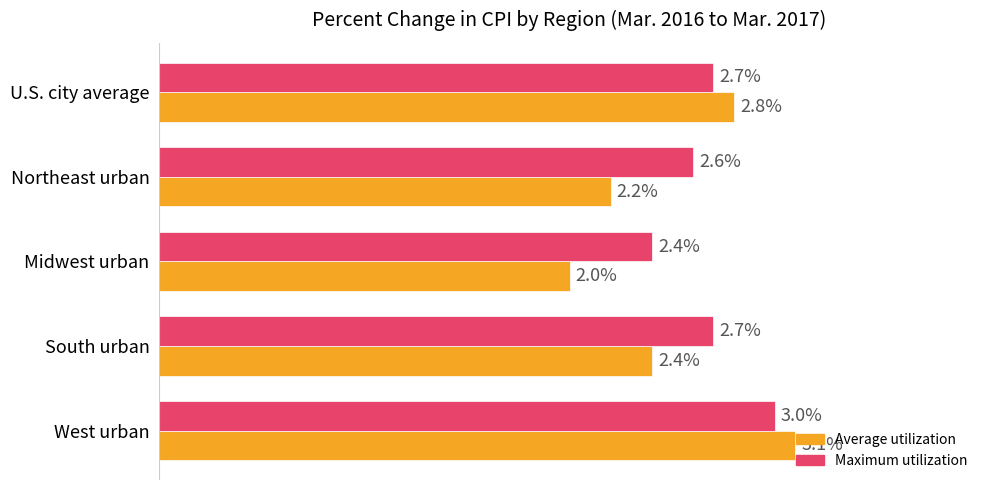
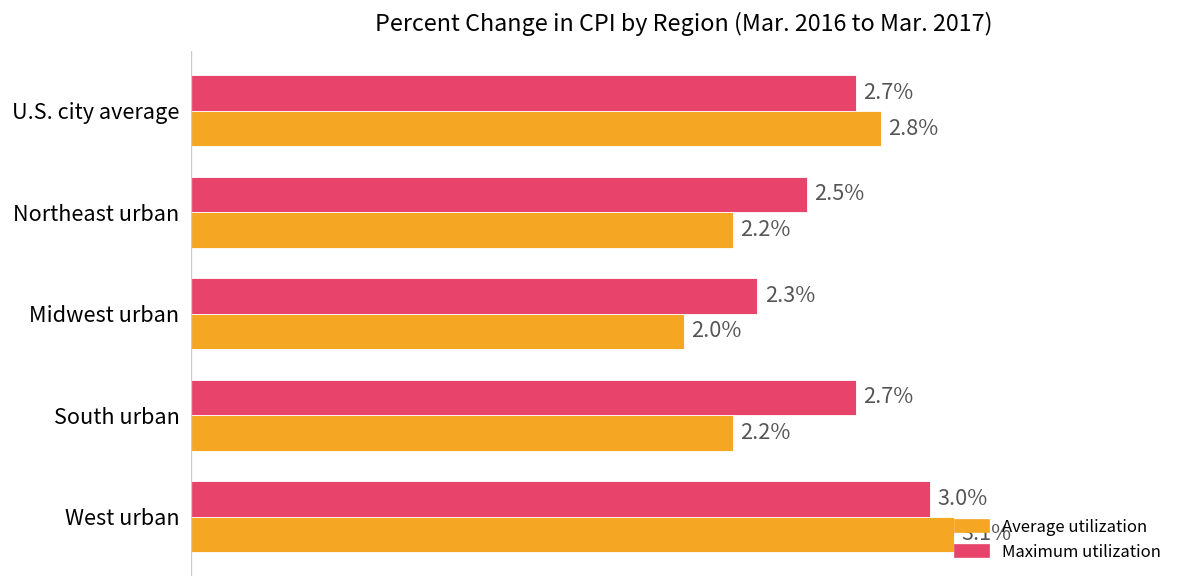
  {
    "Average utilization": {
      "U.S. city average": "2.8%",
      "Northeast urban": "2.2%",
      "Midwest urban": "2.0%",
-     "South urban": "2.4%",
+     "South urban": "2.2%",
      "West urban": "3.1%"
    },
    "Maximum utilization": {
      "U.S. city average": "2.7%",
-     "Northeast urban": "2.6%",
-     "Midwest urban": "2.4%",
+     "Northeast urban": "2.5%",
+     "Midwest urban": "2.3%",
      "South urban": "2.7%",
      "West urban": "3.0%"
    }
  }
